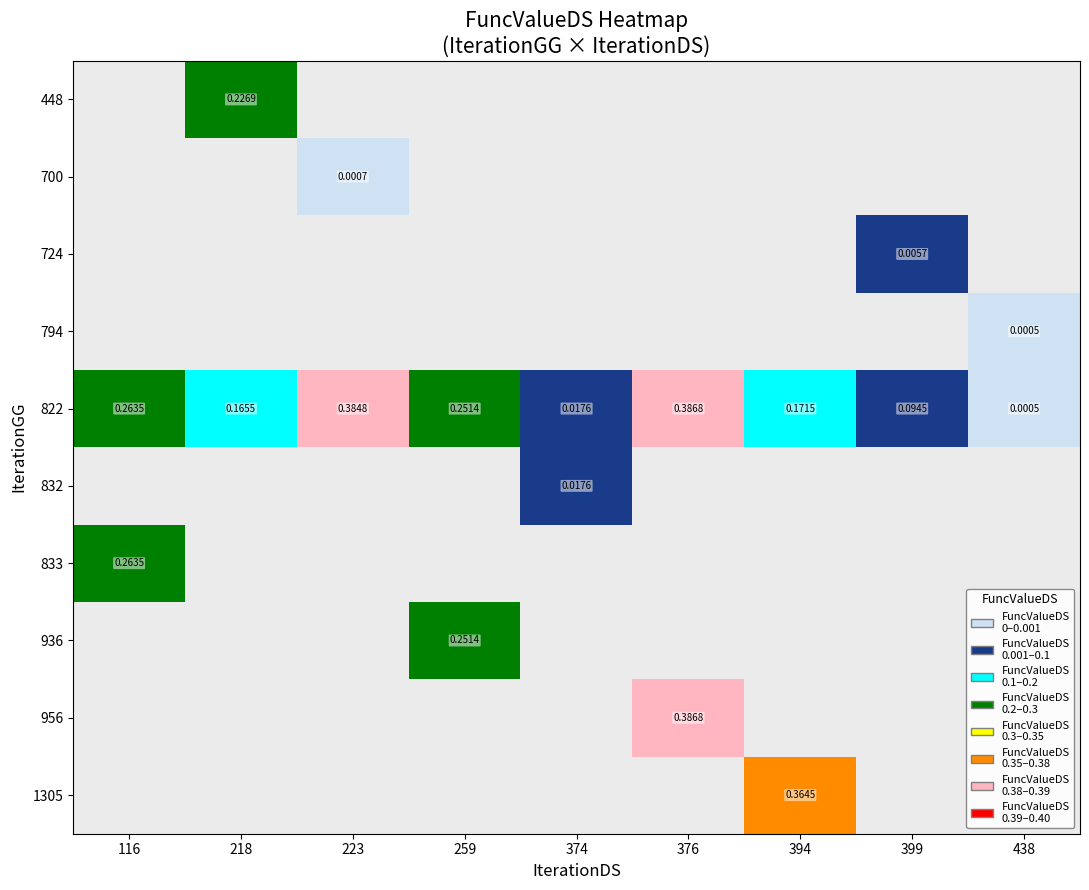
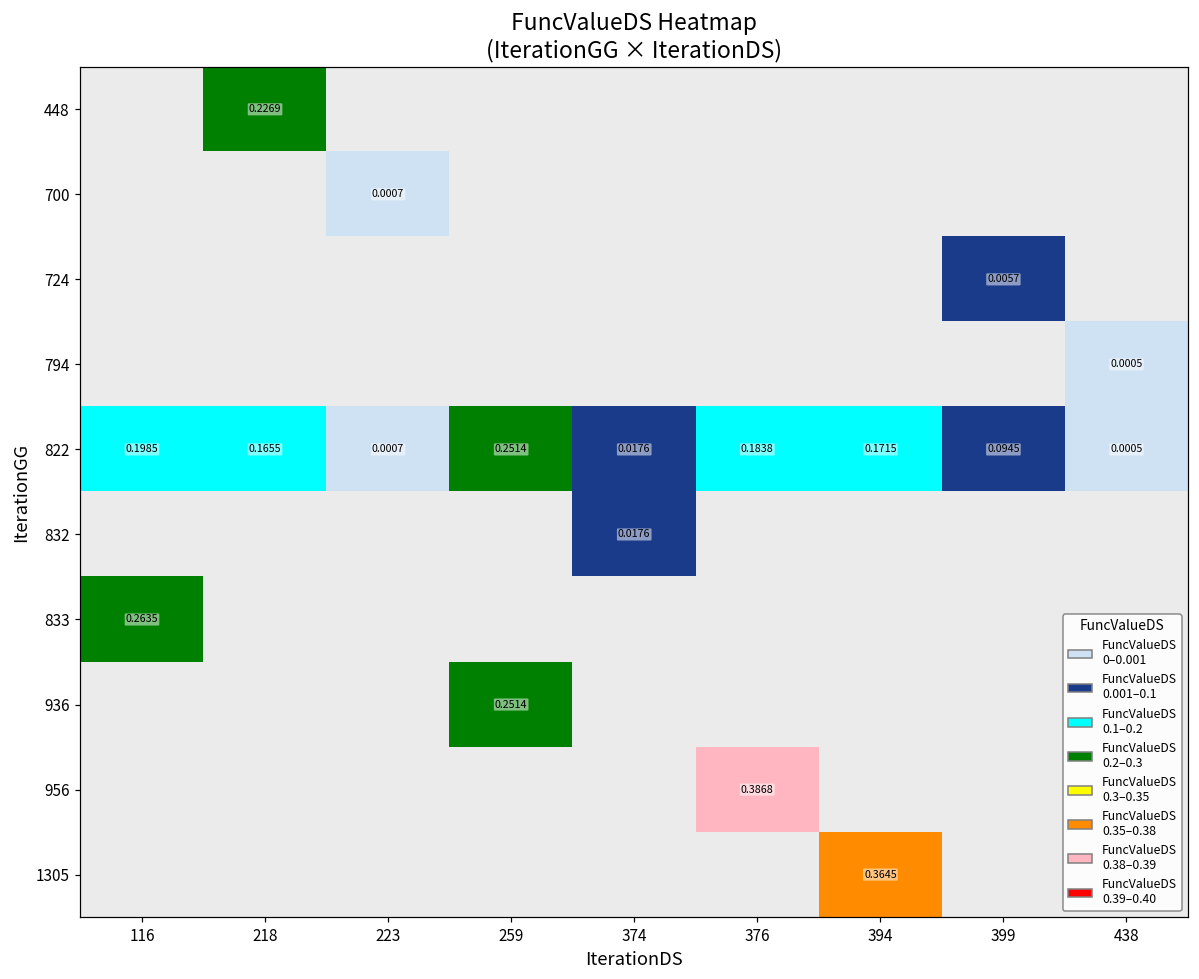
  {
    "822": {
-     "116": 0.2635,
-     "223": 0.3848,
-     "376": 0.3868
+     "116": 0.1985,
+     "223": 0.0007,
+     "376": 0.1838
    }
  }
